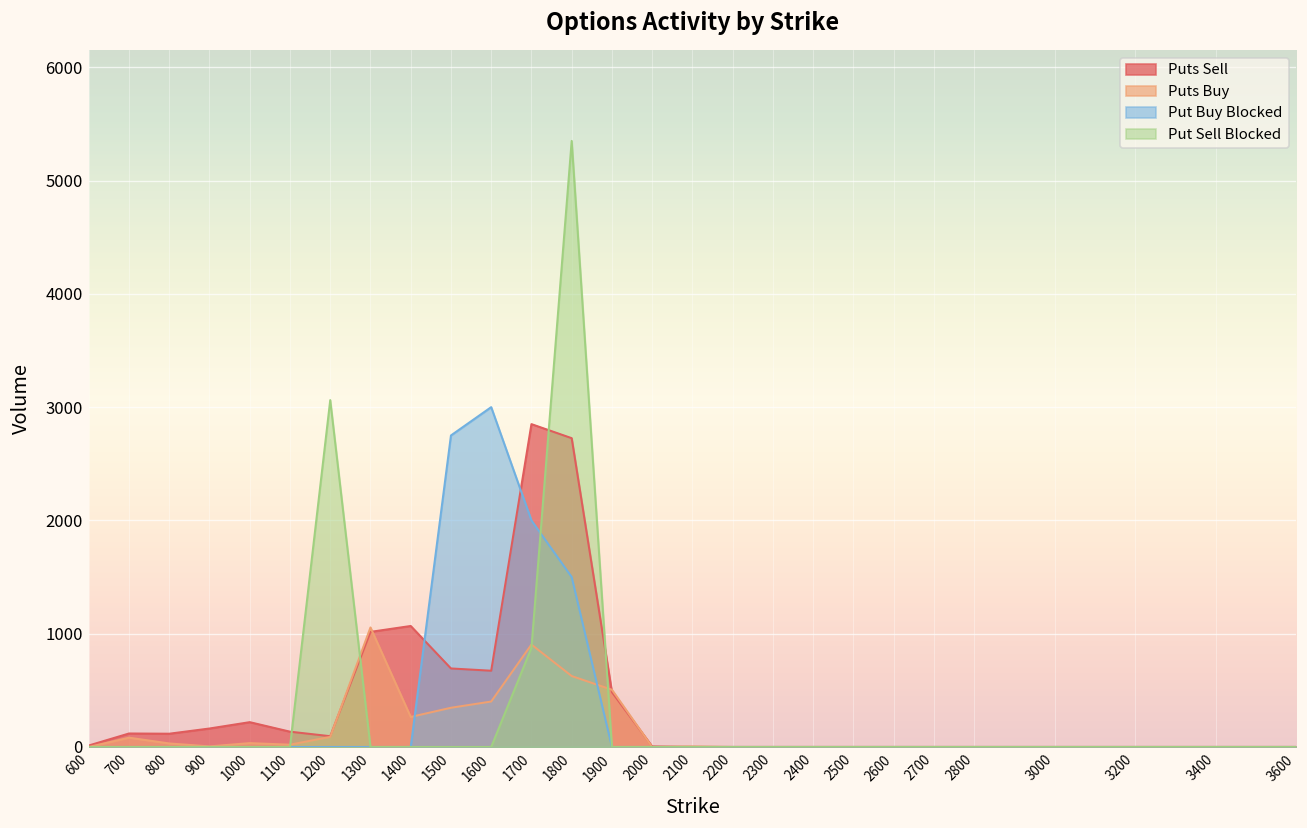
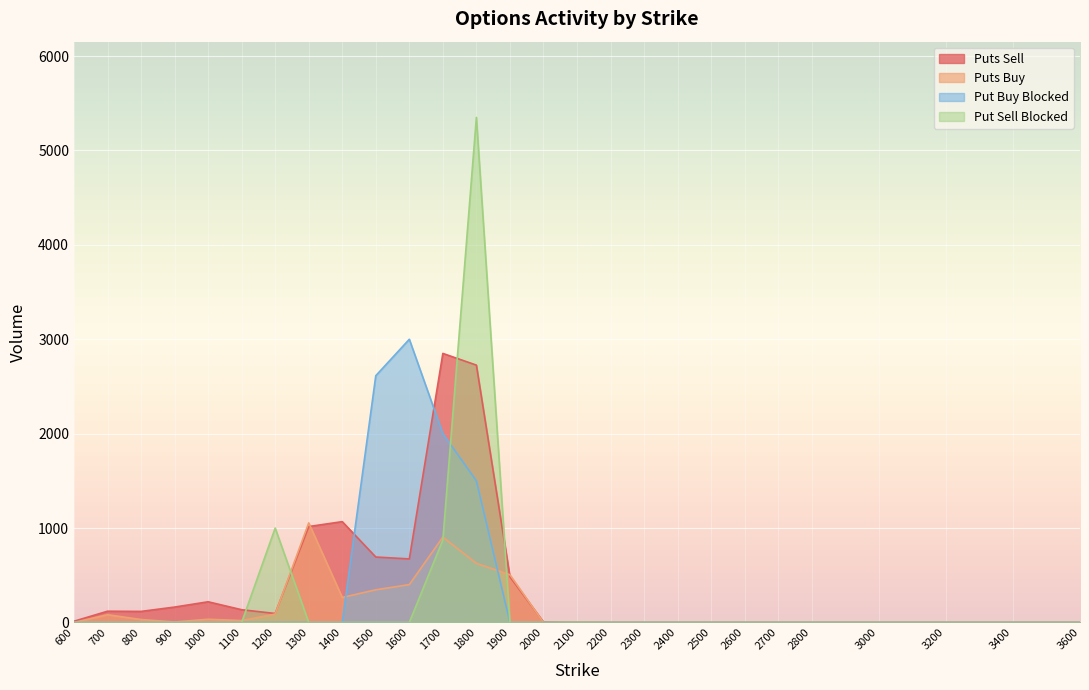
  {
    "Puts Sell": {
      "700": 100,
      "800": 100,
      "900": 200,
      "1000": 200,
      "1100": 100,
      "1300": 1000,
      "1400": 1100,
      "1500": 700,
      "1600": 700,
      "1700": 2900,
      "1800": 2700
    },
    "Puts Buy": {
      "700": 100,
      "800": 0,
      "1000": 0,
      "1300": 1100,
      "1400": 300,
      "1500": 300,
      "1600": 400,
      "1700": 900,
      "1800": 600
    },
    "Put Buy Blocked": {
      "1200": 0,
-     "1500": 2800,
+     "1500": 2600,
      "1600": 3000,
      "1700": 2000,
      "1800": 1500
    },
    "Put Sell Blocked": {
-     "1200": 3100,
+     "1200": 1000,
      "1500": 0,
      "1600": 0,
      "1700": 900,
      "1800": 5400
    }
  }
